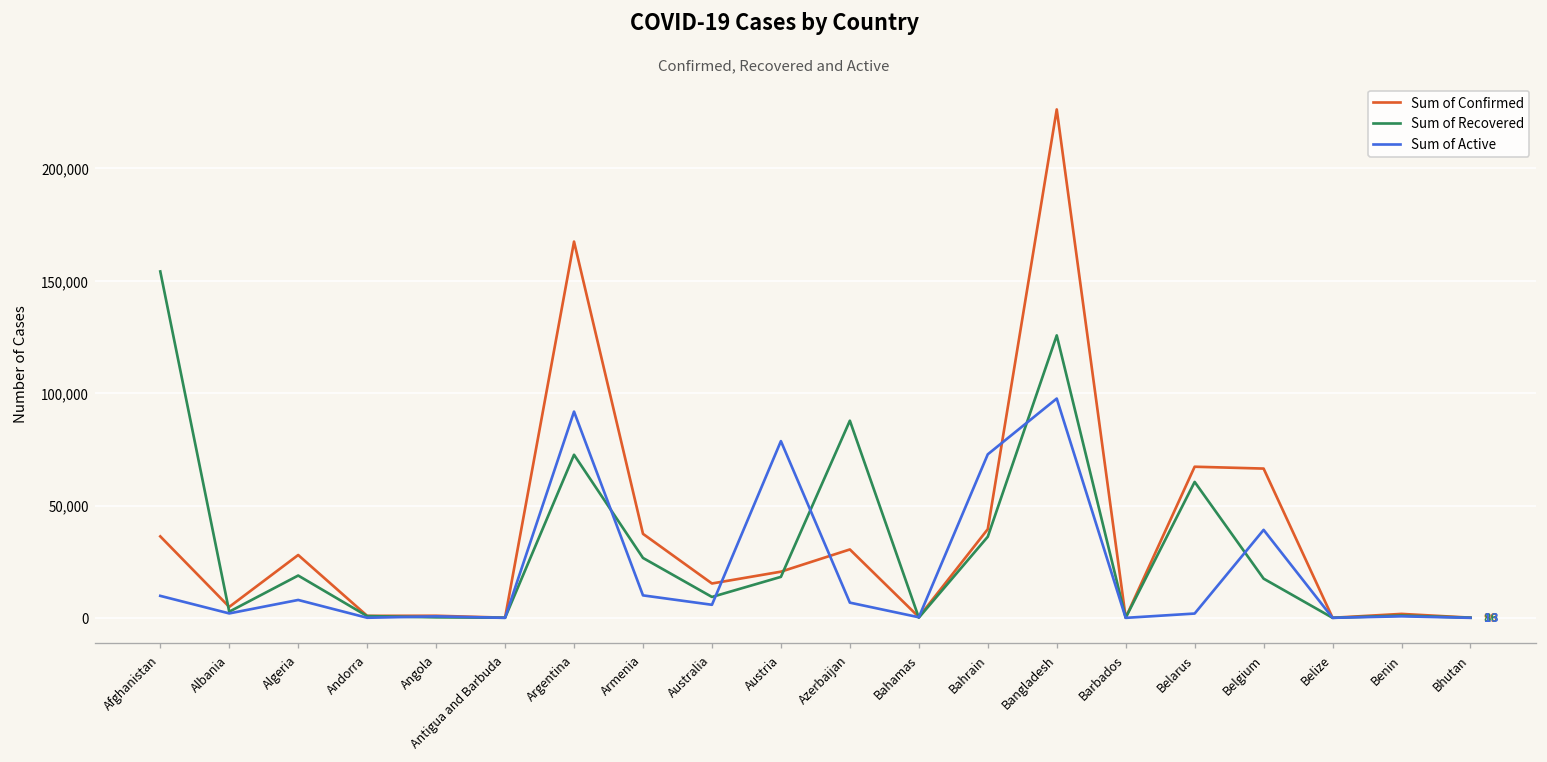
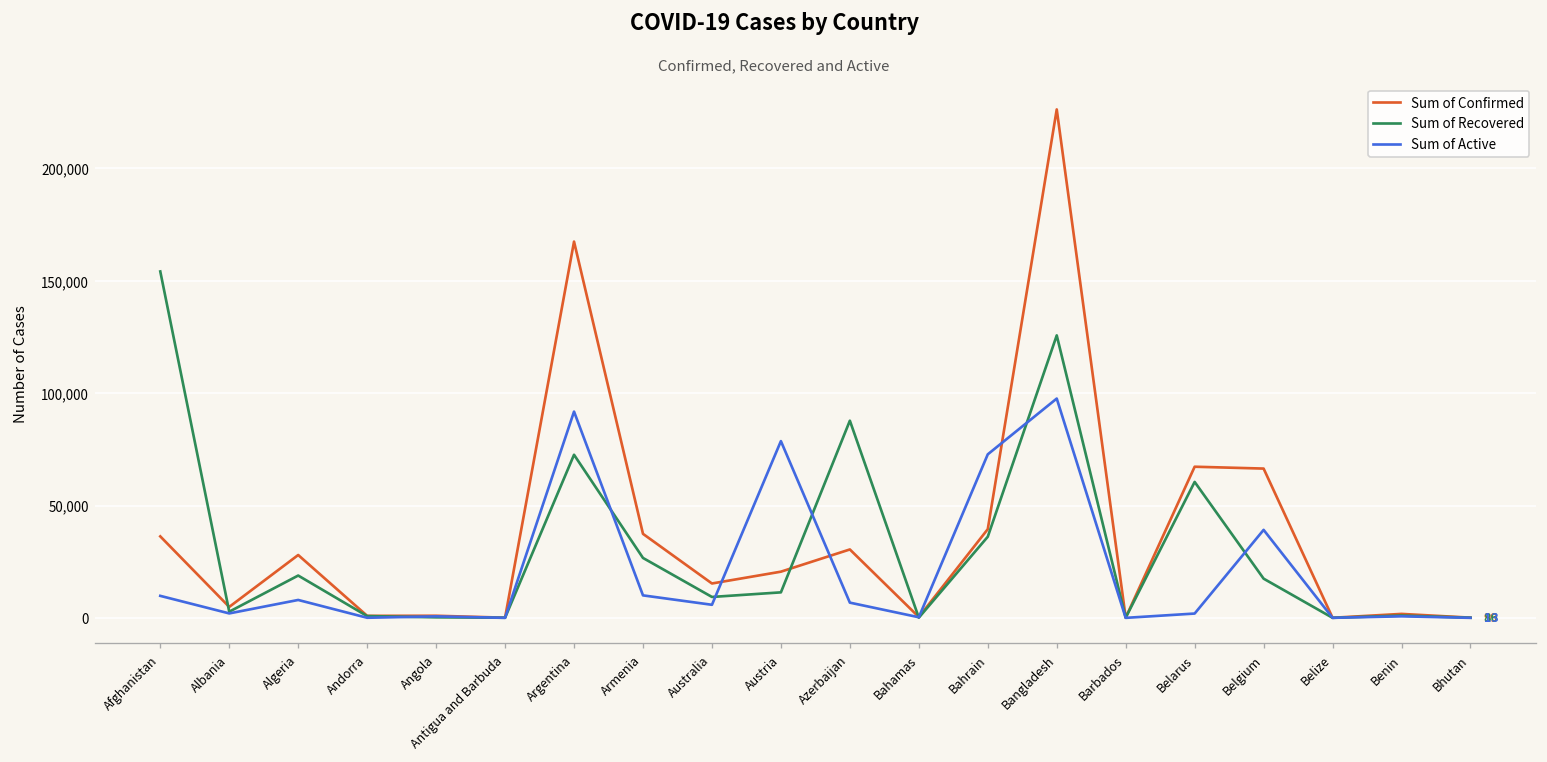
  {
    "Sum of Confirmed": {
      "Afghanistan": "36,000",
      "Albania": "5,000",
      "Algeria": "28,000",
      "Argentina": "167,000",
      "Armenia": "37,000",
      "Australia": "15,000",
      "Austria": "21,000",
      "Azerbaijan": "30,000",
      "Bahrain": "39,000",
      "Bangladesh": "226,000",
      "Belarus": "67,000",
      "Belgium": "66,000"
    },
    "Sum of Recovered": {
      "Afghanistan": "154,000",
      "Algeria": "19,000",
      "Argentina": "73,000",
      "Armenia": "27,000",
      "Australia": "9,000",
-     "Austria": "18,000",
+     "Austria": "11,000",
      "Azerbaijan": "88,000",
      "Bahrain": "36,000",
      "Bangladesh": "126,000",
      "Belarus": "60,000",
      "Belgium": "17,000"
    },
    "Sum of Active": {
      "Afghanistan": "10,000",
      "Algeria": "8,000",
      "Argentina": "92,000",
      "Armenia": "10,000",
      "Australia": "6,000",
      "Austria": "79,000",
      "Azerbaijan": "7,000",
      "Bahrain": "73,000",
      "Bangladesh": "98,000",
      "Belarus": "2,000",
      "Belgium": "39,000"
    }
  }
